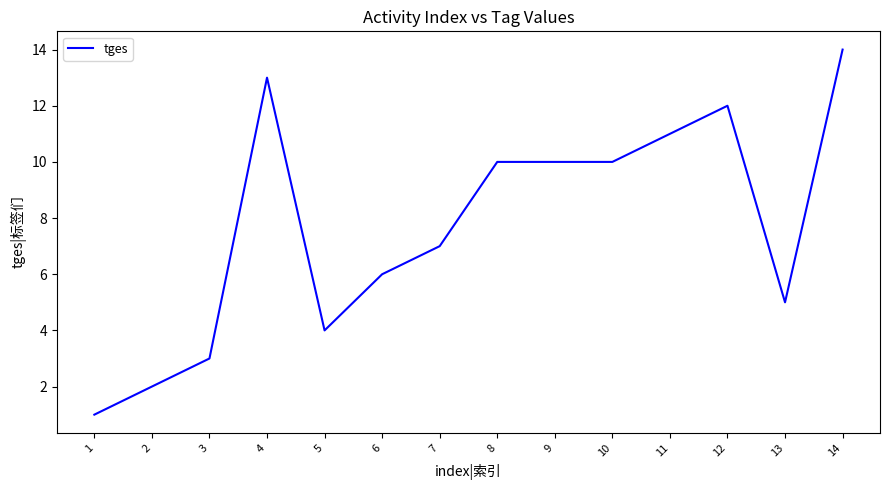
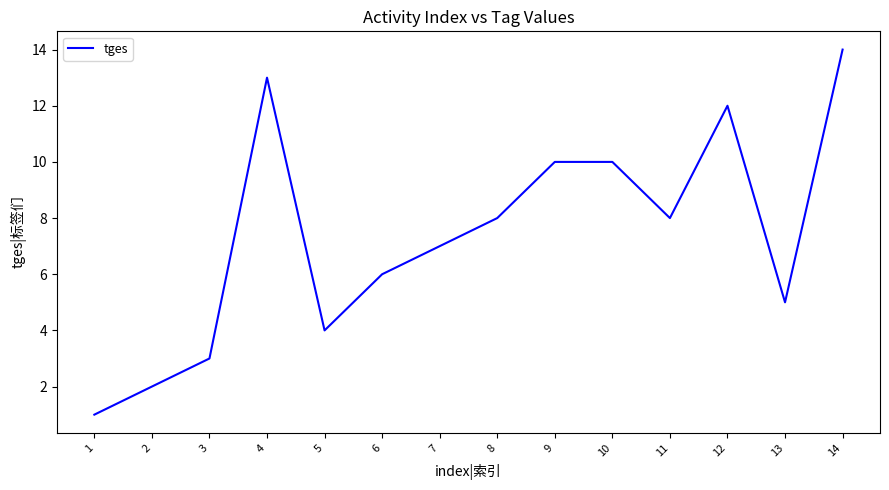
  {
    "1": 1,
    "2": 2,
    "3": 3,
    "4": 13,
    "5": 4,
    "6": 6,
    "7": 7,
-   "8": 10,
+   "8": 8,
    "9": 10,
    "10": 10,
-   "11": 11,
+   "11": 8,
    "12": 12,
    "13": 5,
    "14": 14
  }
